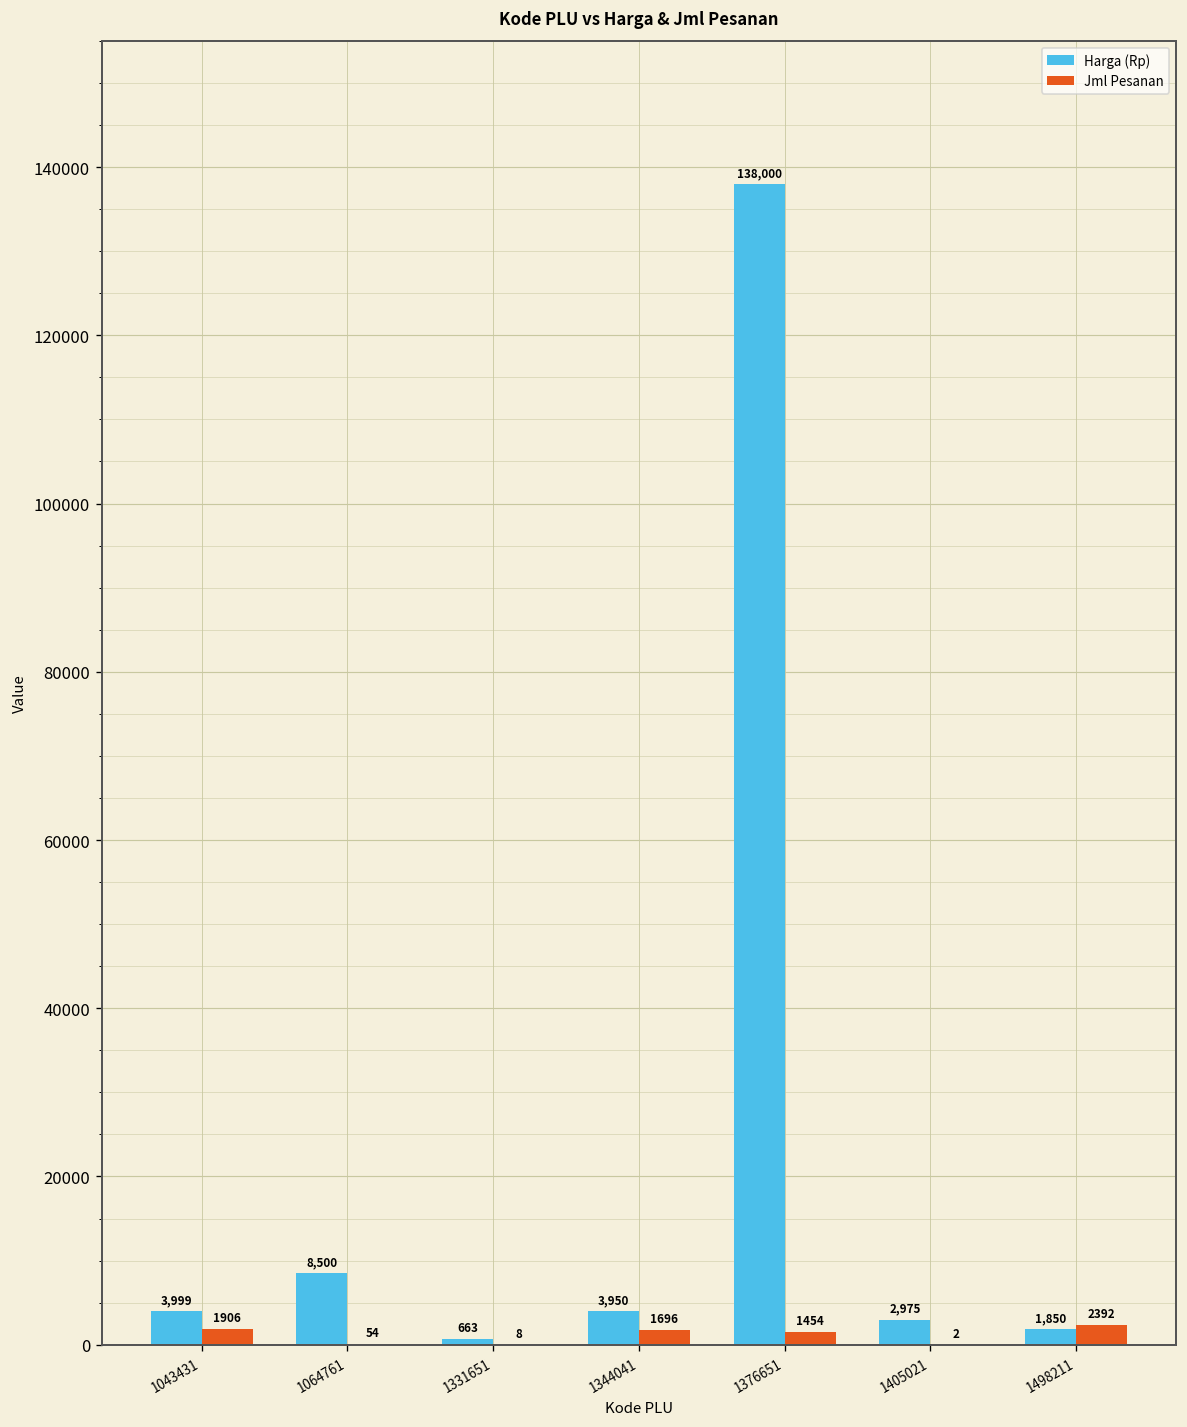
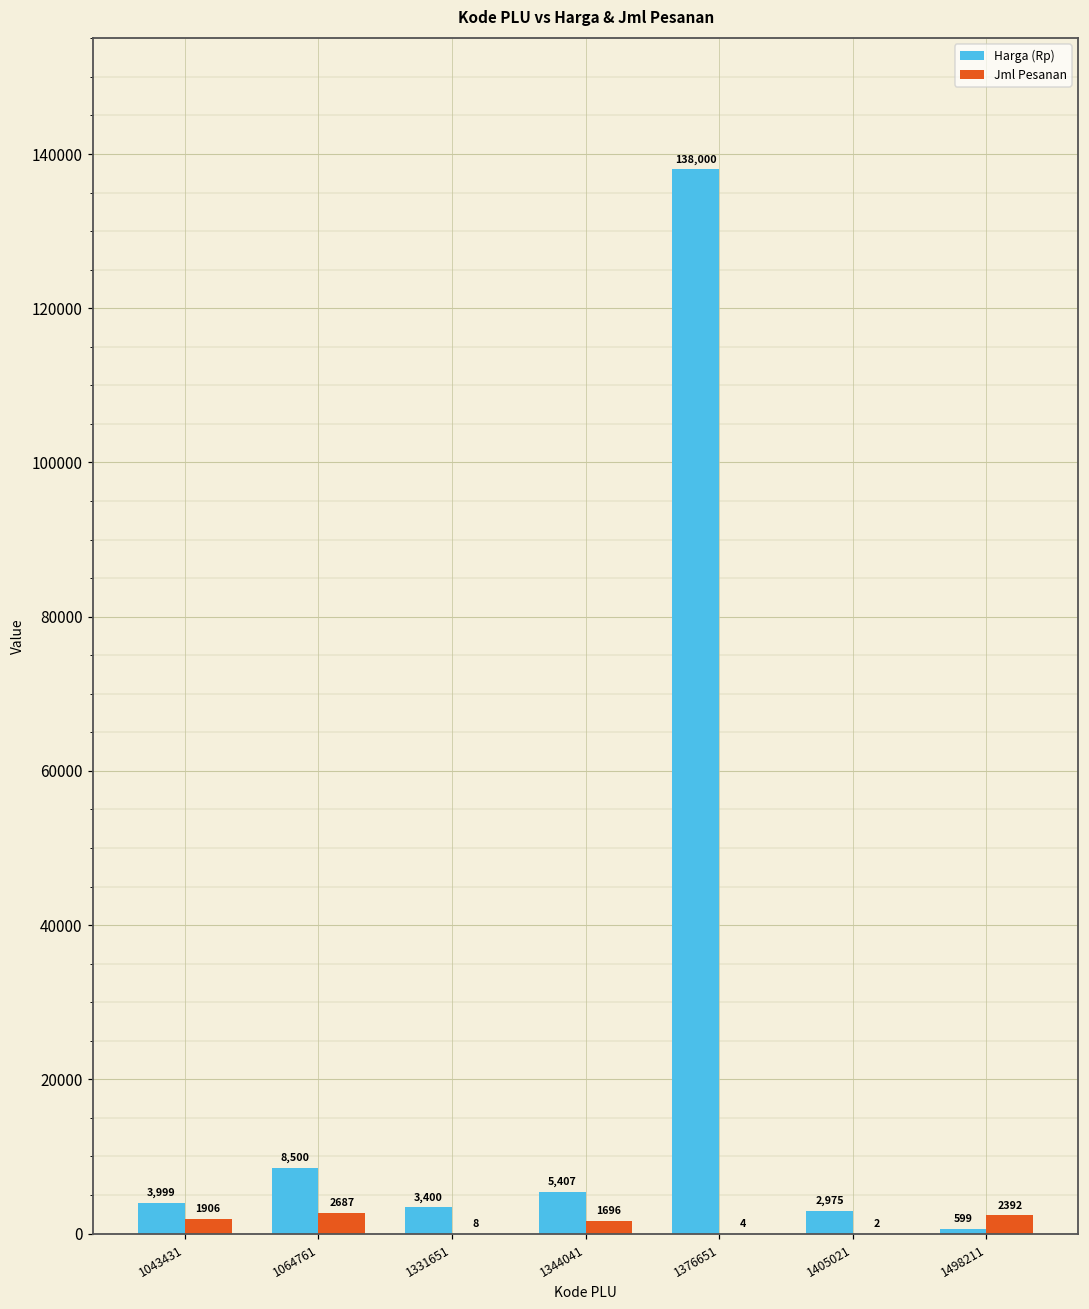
  {
    "Harga (Rp)": {
      "1043431": "3,999",
      "1064761": "8,500",
-     "1331651": "663",
-     "1344041": "3,950",
+     "1331651": "3,400",
+     "1344041": "5,407",
      "1376651": "138,000",
      "1405021": "2,975",
-     "1498211": "1,850"
+     "1498211": "599"
    },
    "Jml Pesanan": {
      "1043431": "1906",
-     "1064761": "54",
+     "1064761": "2687",
      "1331651": "8",
      "1344041": "1696",
-     "1376651": "1454",
+     "1376651": "4",
      "1405021": "2",
      "1498211": "2392"
    }
  }
